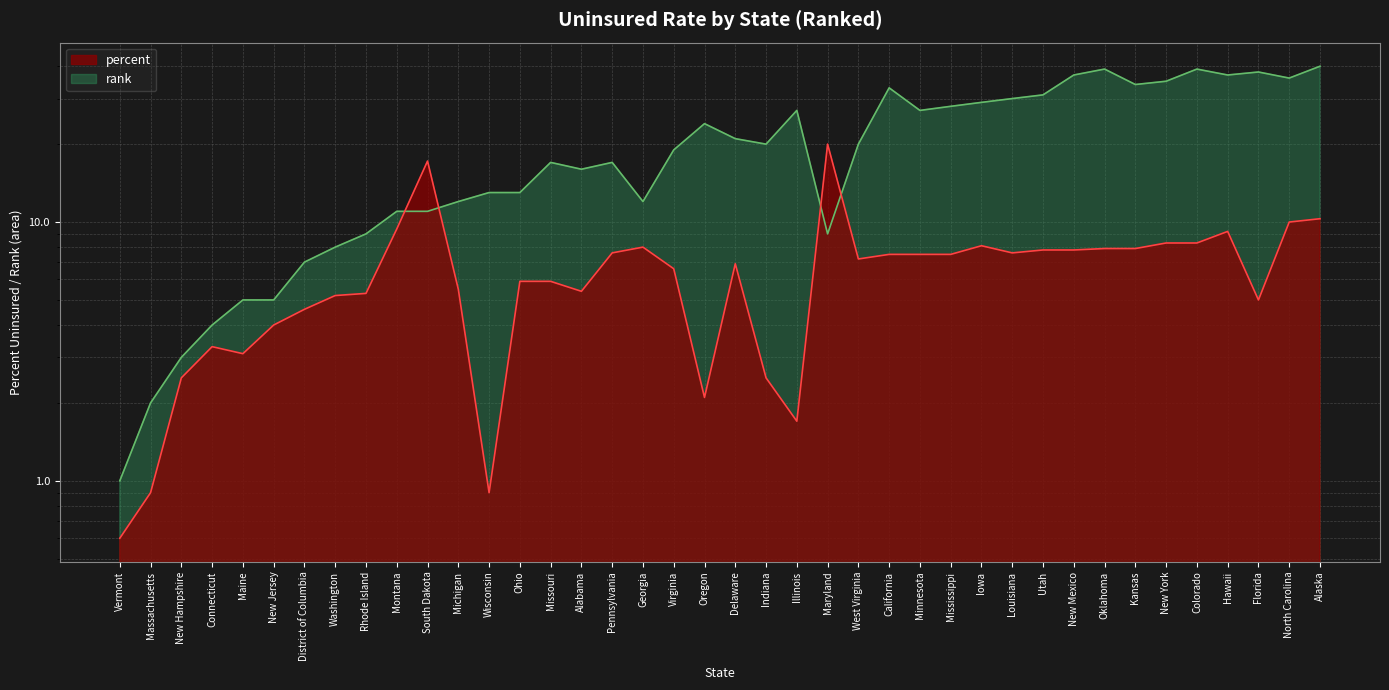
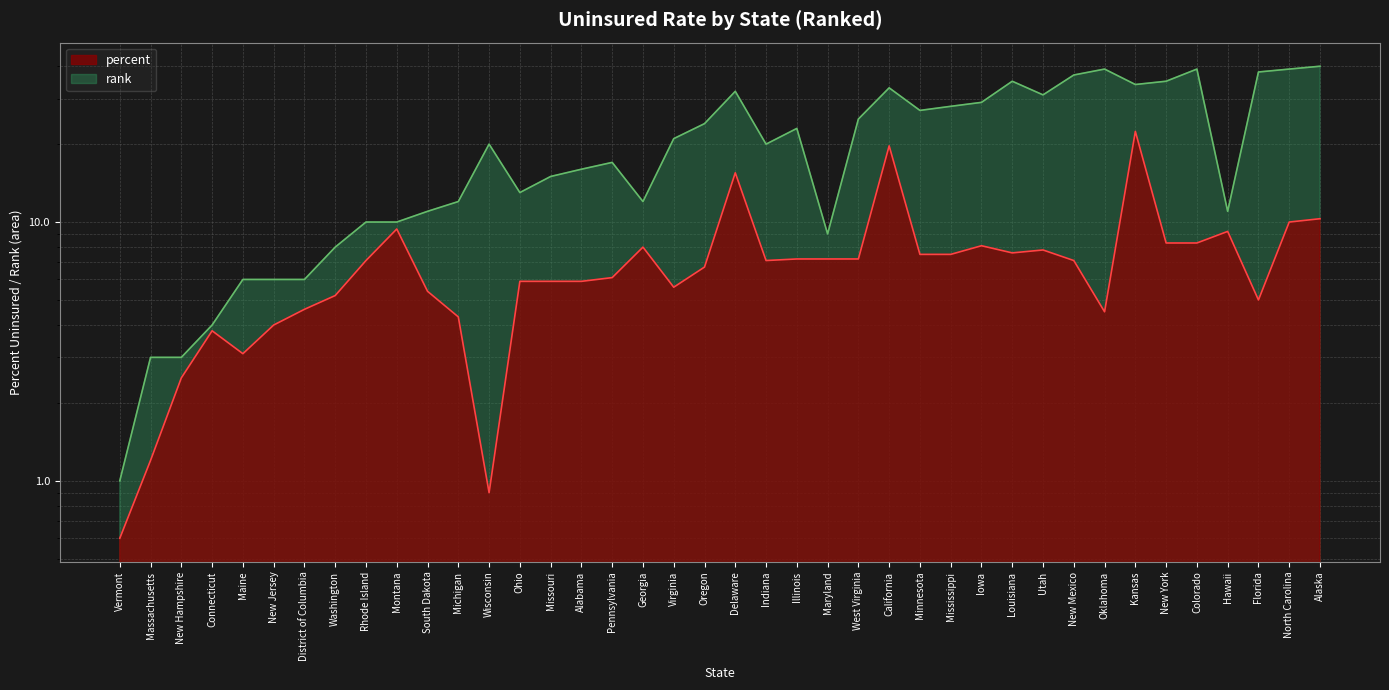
  {
    "percent": {
      "Vermont": 0.6,
-     "Massachusetts": 0.9,
+     "Massachusetts": 1.2,
      "New Hampshire": 2.5,
-     "Connecticut": 3.3,
+     "Connecticut": 3.8,
      "Maine": 3.1,
      "New Jersey": 4.0,
      "District of Columbia": 4.6,
      "Washington": 5.2,
-     "Rhode Island": 5.3,
+     "Rhode Island": 7.1,
      "Montana": 9.4,
-     "South Dakota": 17,
-     "Michigan": 5.5,
+     "South Dakota": 5.4,
+     "Michigan": 4.3,
      "Wisconsin": 0.9,
      "Ohio": 5.9,
      "Missouri": 5.9,
-     "Alabama": 5.4,
-     "Pennsylvania": 7.6,
+     "Alabama": 5.9,
+     "Pennsylvania": 6.1,
      "Georgia": 8.0,
-     "Virginia": 6.6,
-     "Oregon": 2.1,
-     "Delaware": 6.9,
-     "Indiana": 2.5,
-     "Illinois": 1.7,
-     "Maryland": 20,
+     "Virginia": 5.6,
+     "Oregon": 6.7,
+     "Delaware": 16,
+     "Indiana": 7.1,
+     "Illinois": 7.2,
+     "Maryland": 7.2,
      "West Virginia": 7.2,
-     "California": 7.5,
+     "California": 20,
      "Minnesota": 7.5,
      "Mississippi": 7.5,
      "Iowa": 8.1,
      "Louisiana": 7.6,
      "Utah": 7.8,
-     "New Mexico": 7.8,
-     "Oklahoma": 7.9,
-     "Kansas": 7.9,
+     "New Mexico": 7.1,
+     "Oklahoma": 4.5,
+     "Kansas": 22,
      "New York": 8.3,
      "Colorado": 8.3,
      "Hawaii": 9.2,
      "Florida": 5.0,
      "North Carolina": 10.0,
      "Alaska": 10.3
    },
    "rank": {
      "Vermont": 1,
-     "Massachusetts": 2,
+     "Massachusetts": 3,
      "New Hampshire": 3,
      "Connecticut": 4,
-     "Maine": 5,
-     "New Jersey": 5,
-     "District of Columbia": 7,
+     "Maine": 6,
+     "New Jersey": 6,
+     "District of Columbia": 6,
      "Washington": 8,
-     "Rhode Island": 9,
-     "Montana": 11,
+     "Rhode Island": 10,
+     "Montana": 10,
      "South Dakota": 11,
      "Michigan": 12,
-     "Wisconsin": 13,
+     "Wisconsin": 20,
      "Ohio": 13,
-     "Missouri": 17,
+     "Missouri": 15,
      "Alabama": 16,
      "Pennsylvania": 17,
      "Georgia": 12,
-     "Virginia": 19,
+     "Virginia": 21,
      "Oregon": 24,
-     "Delaware": 21,
+     "Delaware": 32,
      "Indiana": 20,
-     "Illinois": 27,
+     "Illinois": 23,
      "Maryland": 9,
-     "West Virginia": 20,
+     "West Virginia": 25,
      "California": 33,
      "Minnesota": 27,
      "Mississippi": 28,
      "Iowa": 29,
-     "Louisiana": 30,
+     "Louisiana": 35,
      "Utah": 31,
      "New Mexico": 37,
      "Oklahoma": 39,
      "Kansas": 34,
      "New York": 35,
      "Colorado": 39,
-     "Hawaii": 37,
+     "Hawaii": 11,
      "Florida": 38,
-     "North Carolina": 36,
+     "North Carolina": 39,
      "Alaska": 40
    }
  }
